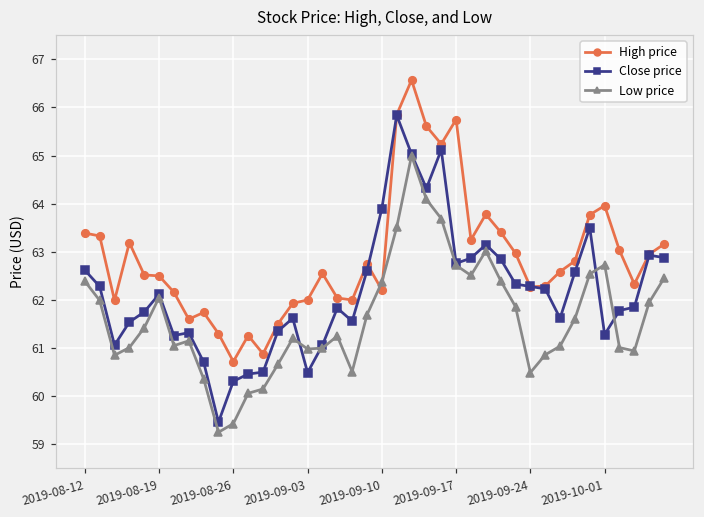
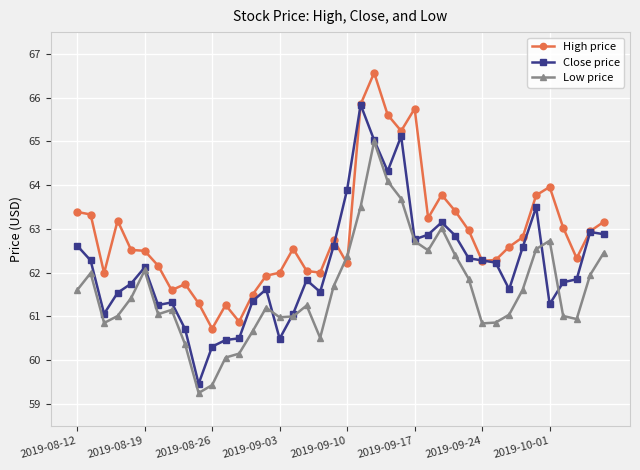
  {
    "High price": {
      "2019-08-12": 63.4,
      "2019-08-19": 62.5,
      "2019-08-26": 60.7,
      "2019-09-03": 62.0,
      "2019-09-10": 62.2,
      "2019-09-17": 65.8,
      "2019-10-01": 64.0
    },
    "Close price": {
      "2019-08-12": 62.6,
      "2019-08-19": 62.1,
      "2019-08-26": 60.3,
      "2019-09-03": 60.5,
      "2019-09-10": 63.9,
      "2019-10-01": 61.3
    },
    "Low price": {
-     "2019-08-12": 62.4,
+     "2019-08-12": 61.6,
      "2019-08-19": 62.1,
      "2019-08-26": 59.4,
      "2019-09-03": 61.0,
      "2019-09-10": 62.4,
-     "2019-09-24": 60.5,
+     "2019-09-24": 60.8,
      "2019-10-01": 62.7
    }
  }
